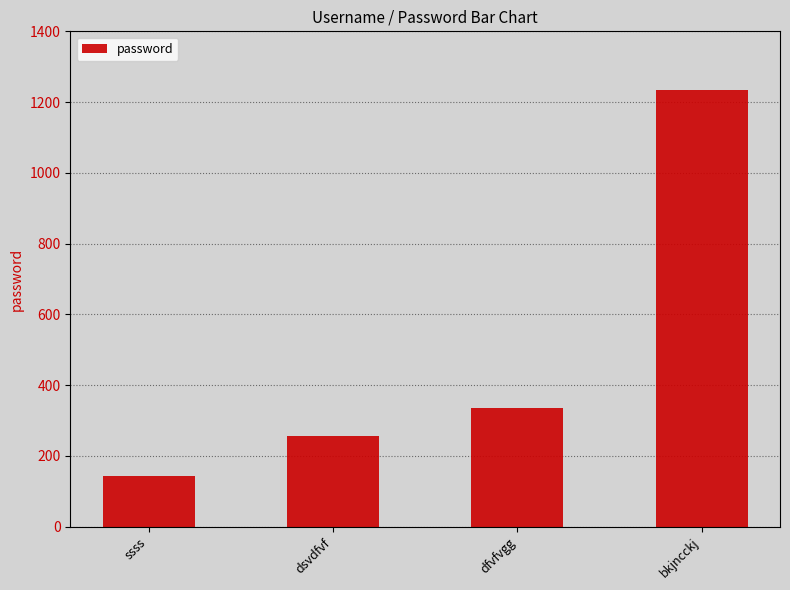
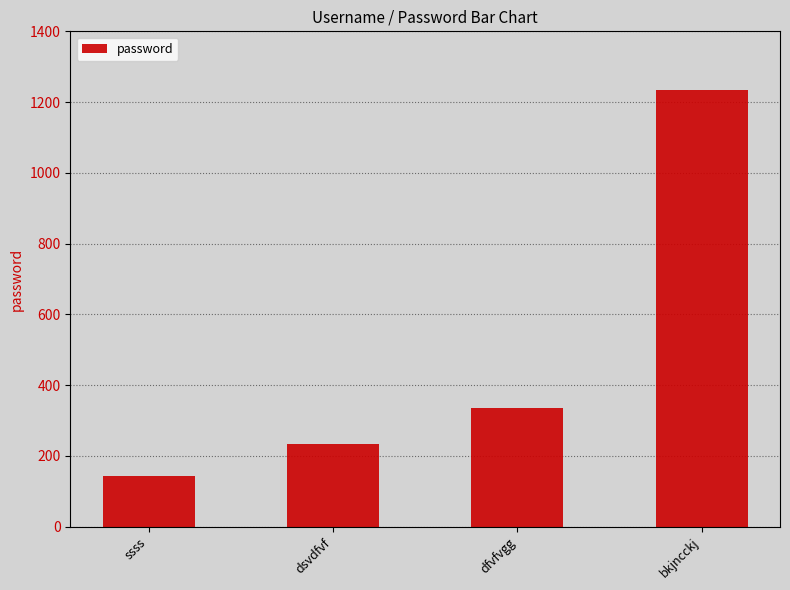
  {
    "ssss": 140,
-   "dsvdfvf": 260,
+   "dsvdfvf": 230,
    "dfvfvgg": 340,
    "bkjncckj": 1230
  }
